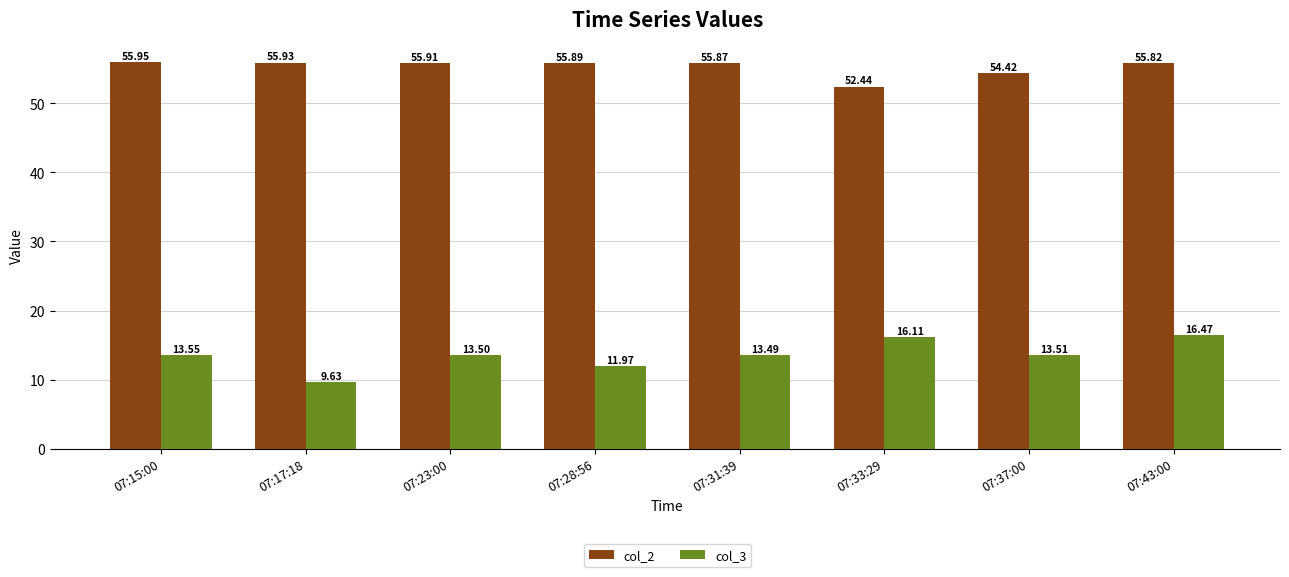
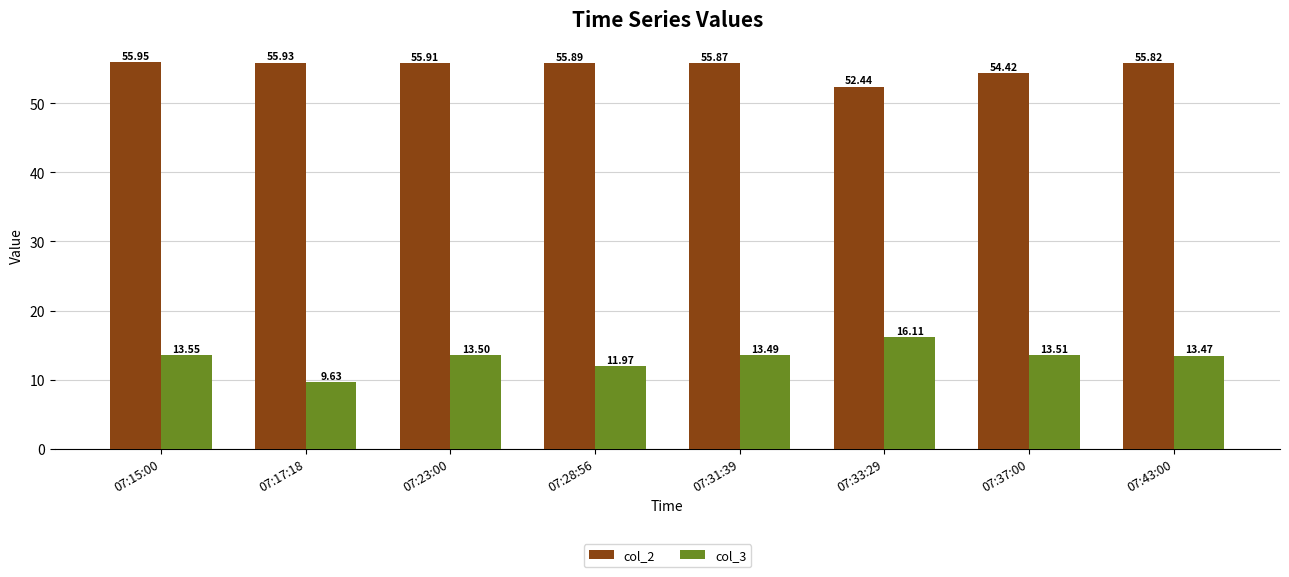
  {
    "col_2": {
      "07:15:00": 55.95,
      "07:17:18": 55.93,
      "07:23:00": 55.91,
      "07:28:56": 55.89,
      "07:31:39": 55.87,
      "07:33:29": 52.44,
      "07:37:00": 54.42,
      "07:43:00": 55.82
    },
    "col_3": {
      "07:15:00": 13.55,
      "07:17:18": 9.63,
      "07:23:00": 13.50,
      "07:28:56": 11.97,
      "07:31:39": 13.49,
      "07:33:29": 16.11,
      "07:37:00": 13.51,
-     "07:43:00": 16.47
+     "07:43:00": 13.47
    }
  }
